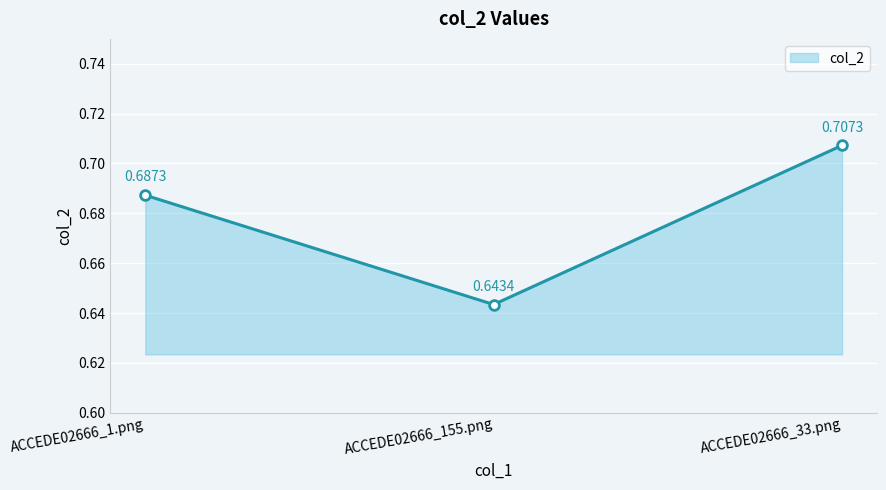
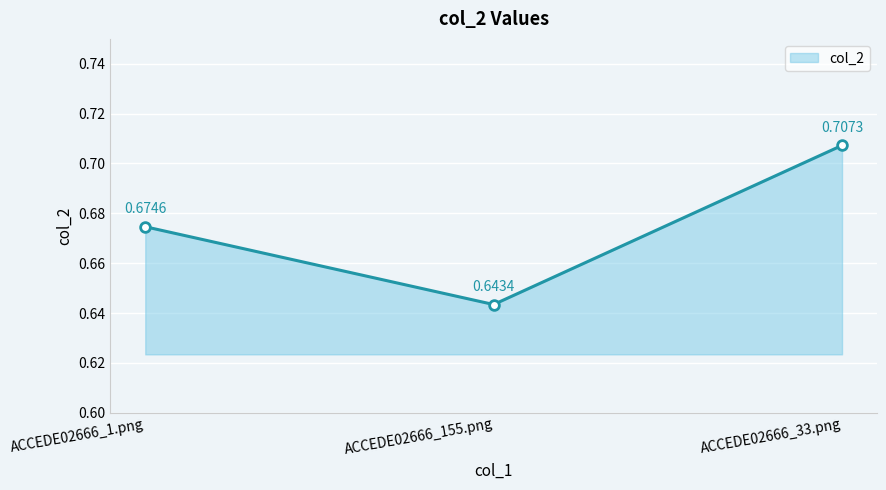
  {
-   "ACCEDE02666_1.png": 0.6873,
+   "ACCEDE02666_1.png": 0.6746,
    "ACCEDE02666_155.png": 0.6434,
    "ACCEDE02666_33.png": 0.7073
  }
